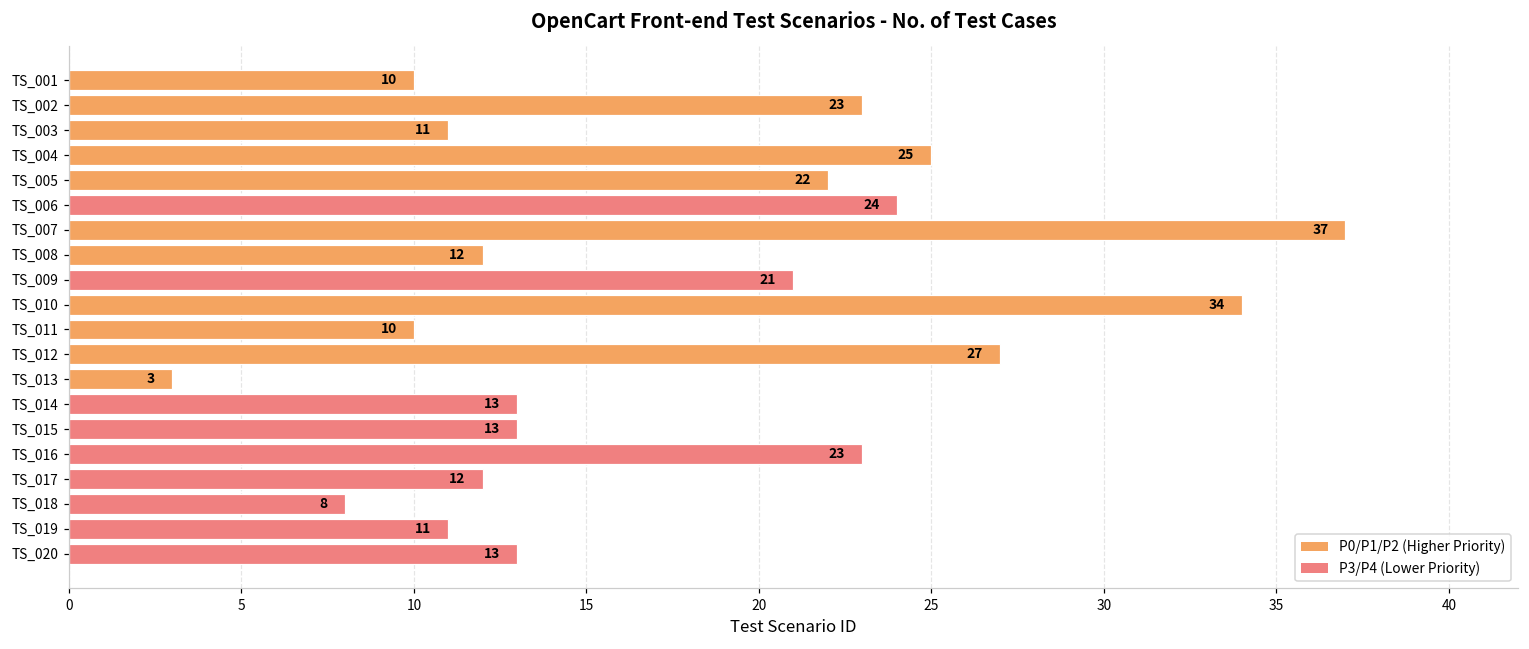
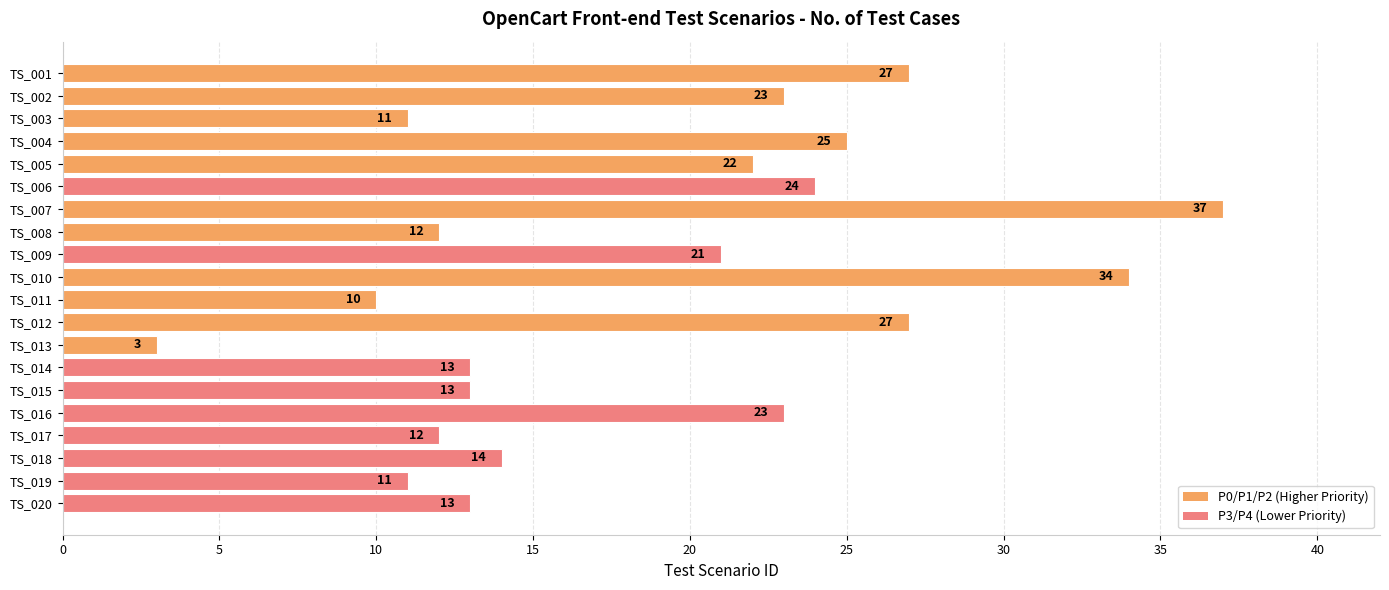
  {
-   "TS_001": 10,
+   "TS_001": 27,
    "TS_002": 23,
    "TS_003": 11,
    "TS_004": 25,
    "TS_005": 22,
    "TS_006": 24,
    "TS_007": 37,
    "TS_008": 12,
    "TS_009": 21,
    "TS_010": 34,
    "TS_011": 10,
    "TS_012": 27,
    "TS_013": 3,
    "TS_014": 13,
    "TS_015": 13,
    "TS_016": 23,
    "TS_017": 12,
-   "TS_018": 8,
+   "TS_018": 14,
    "TS_019": 11,
    "TS_020": 13
  }
